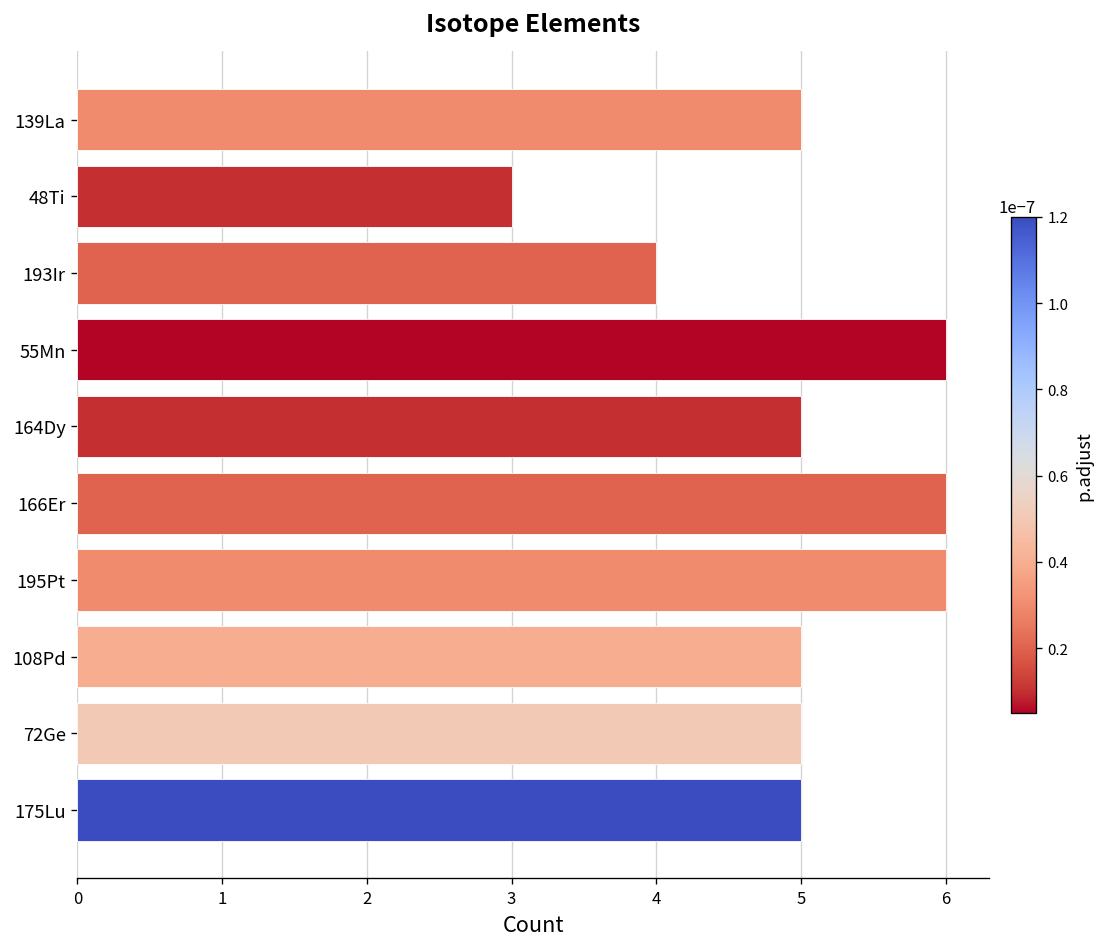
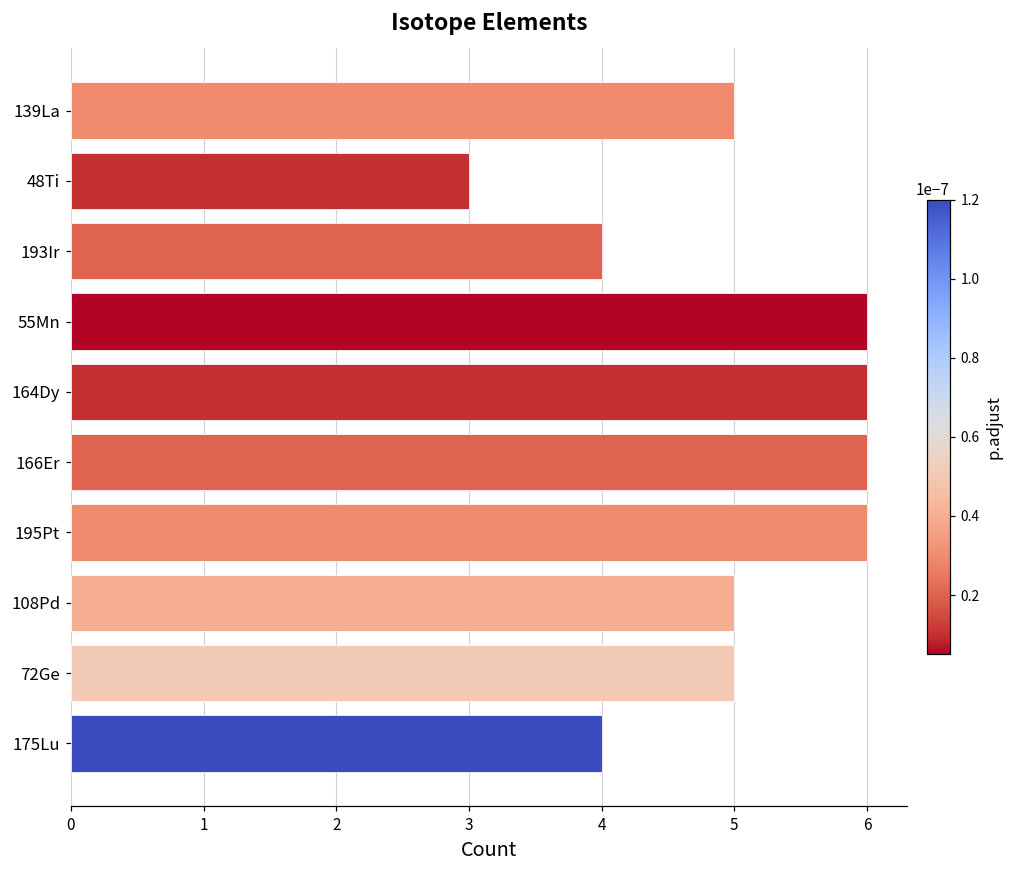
  {
    "139La": 5,
    "48Ti": 3,
    "193Ir": 4,
    "55Mn": 6,
-   "164Dy": 5,
+   "164Dy": 6,
    "166Er": 6,
    "195Pt": 6,
    "108Pd": 5,
    "72Ge": 5,
-   "175Lu": 5
+   "175Lu": 4
  }
